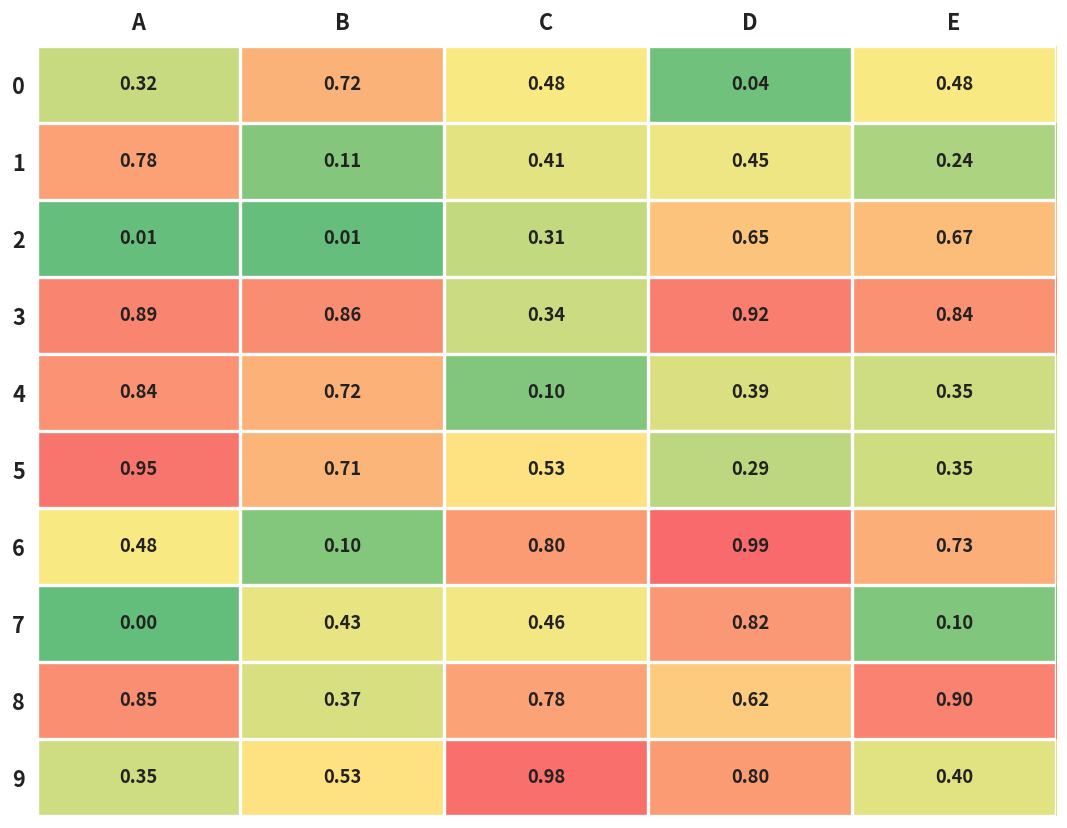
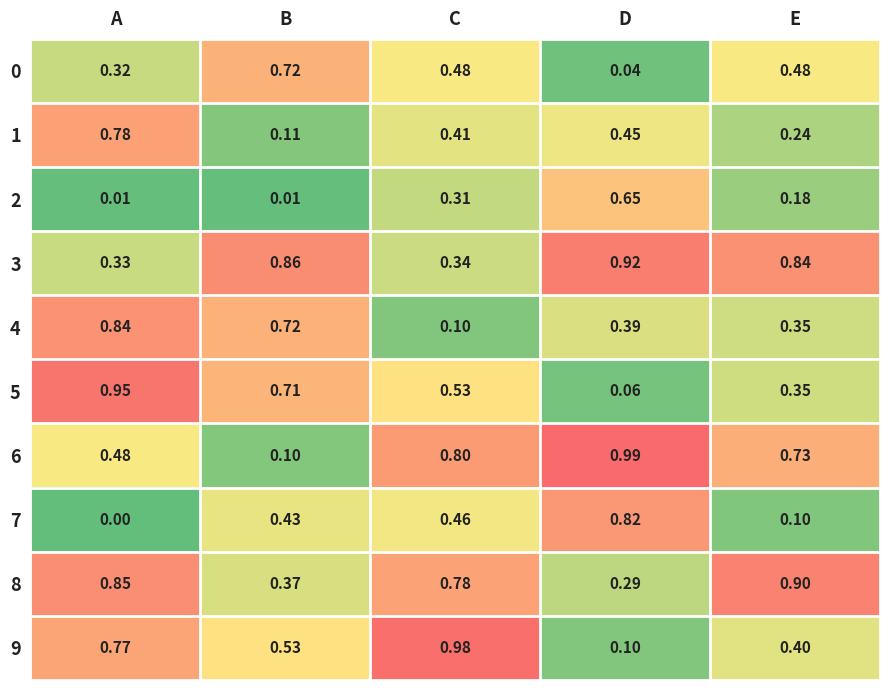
  {
    "0": {
      "A": 0.32,
      "B": 0.72,
      "C": 0.48,
      "D": 0.04,
      "E": 0.48
    },
    "1": {
      "A": 0.78,
      "B": 0.11,
      "C": 0.41,
      "D": 0.45,
      "E": 0.24
    },
    "2": {
      "A": 0.01,
      "B": 0.01,
      "C": 0.31,
      "D": 0.65,
-     "E": 0.67
+     "E": 0.18
    },
    "3": {
-     "A": 0.89,
+     "A": 0.33,
      "B": 0.86,
      "C": 0.34,
      "D": 0.92,
      "E": 0.84
    },
    "4": {
      "A": 0.84,
      "B": 0.72,
      "C": 0.10,
      "D": 0.39,
      "E": 0.35
    },
    "5": {
      "A": 0.95,
      "B": 0.71,
      "C": 0.53,
-     "D": 0.29,
+     "D": 0.06,
      "E": 0.35
    },
    "6": {
      "A": 0.48,
      "B": 0.10,
      "C": 0.80,
      "D": 0.99,
      "E": 0.73
    },
    "7": {
      "A": 0.00,
      "B": 0.43,
      "C": 0.46,
      "D": 0.82,
      "E": 0.10
    },
    "8": {
      "A": 0.85,
      "B": 0.37,
      "C": 0.78,
-     "D": 0.62,
+     "D": 0.29,
      "E": 0.90
    },
    "9": {
-     "A": 0.35,
+     "A": 0.77,
      "B": 0.53,
      "C": 0.98,
-     "D": 0.80,
+     "D": 0.10,
      "E": 0.40
    }
  }
